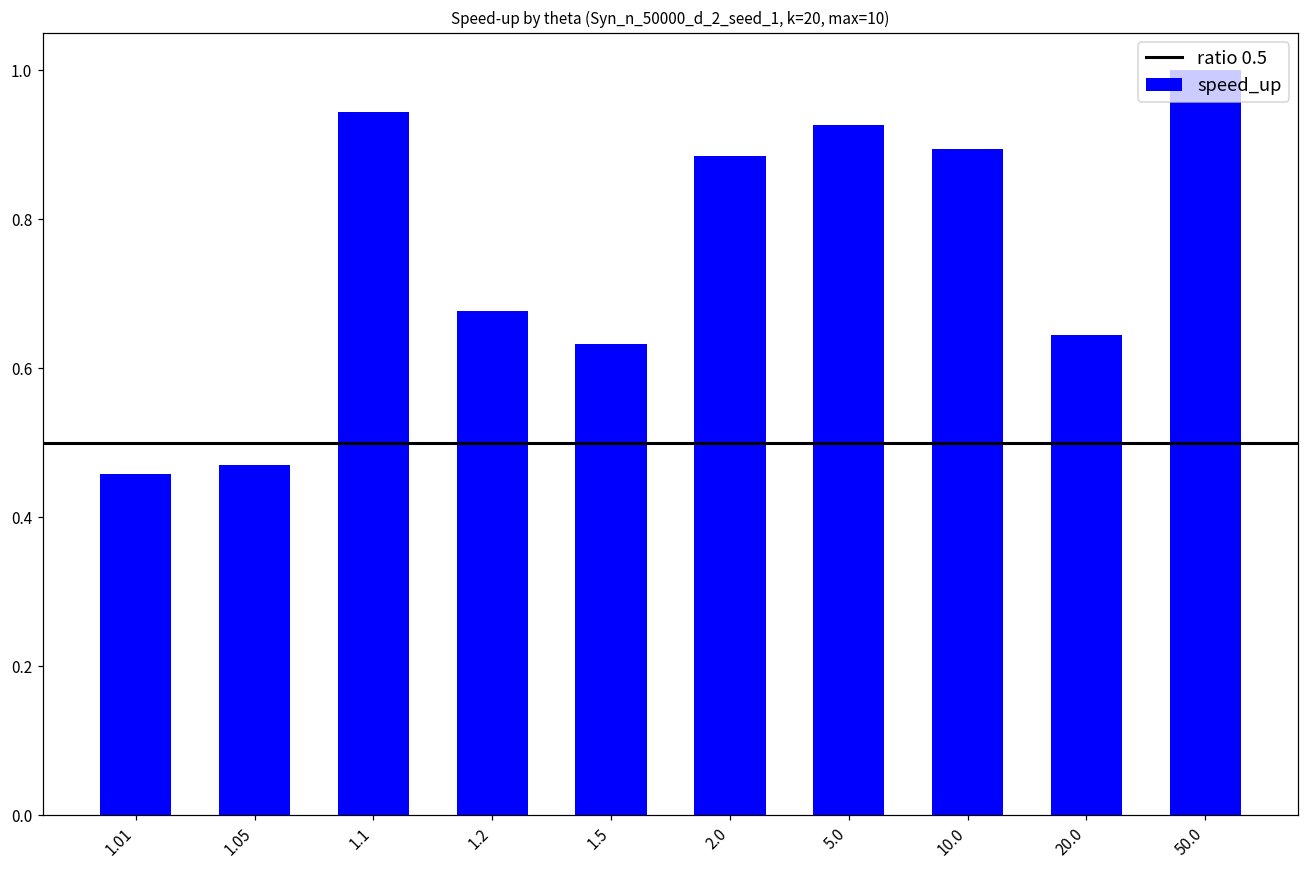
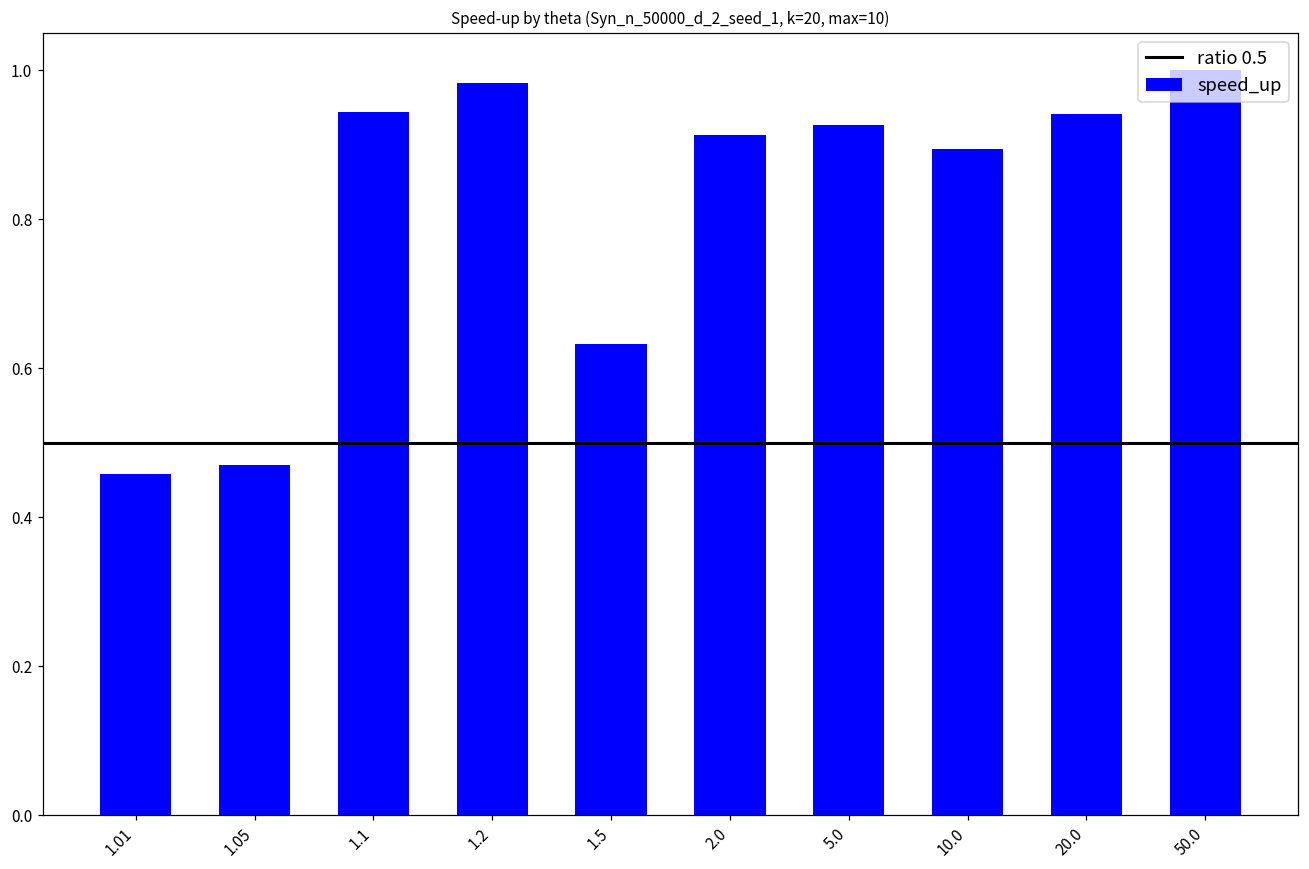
  {
    "1.01": 0.46,
    "1.05": 0.47,
    "1.1": 0.94,
-   "1.2": 0.68,
+   "1.2": 0.98,
    "1.5": 0.63,
-   "2.0": 0.88,
+   "2.0": 0.91,
    "5.0": 0.93,
    "10.0": 0.89,
-   "20.0": 0.65
+   "20.0": 0.94
  }
